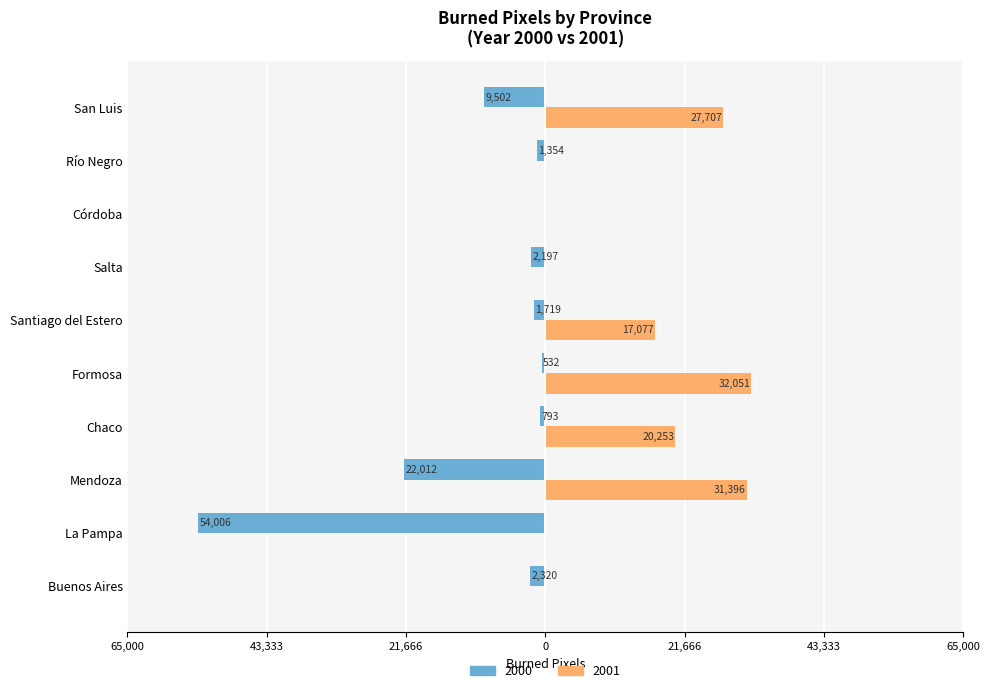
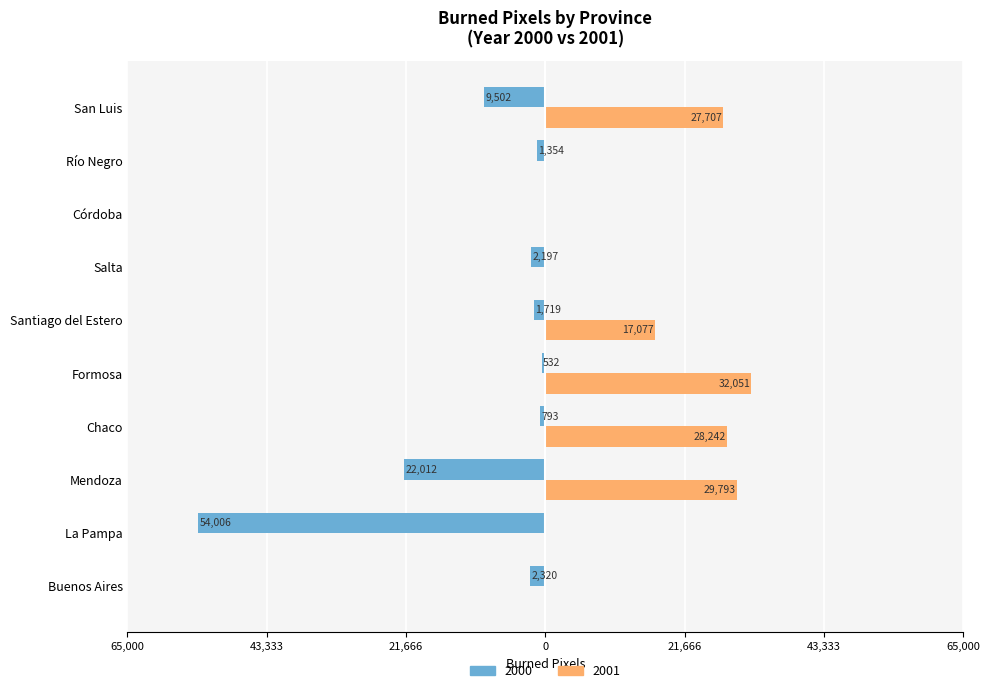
  {
    "2001": {
      "San Luis": "27,707",
      "Santiago del Estero": "17,077",
      "Formosa": "32,051",
-     "Chaco": "20,253",
-     "Mendoza": "31,396"
+     "Chaco": "28,242",
+     "Mendoza": "29,793"
    }
  }
